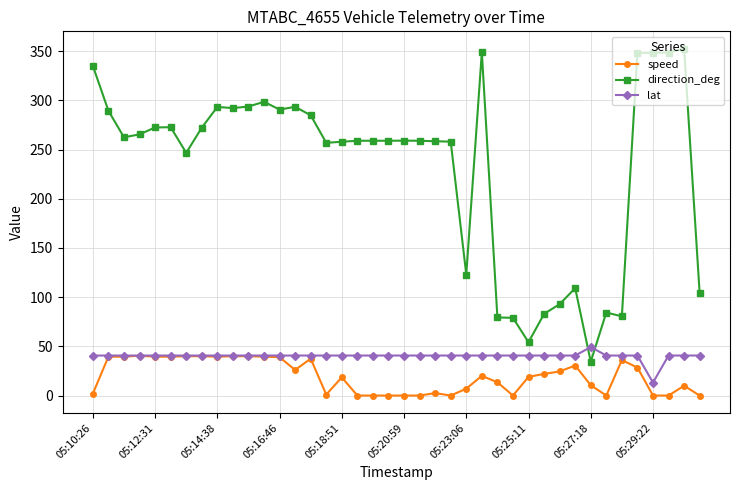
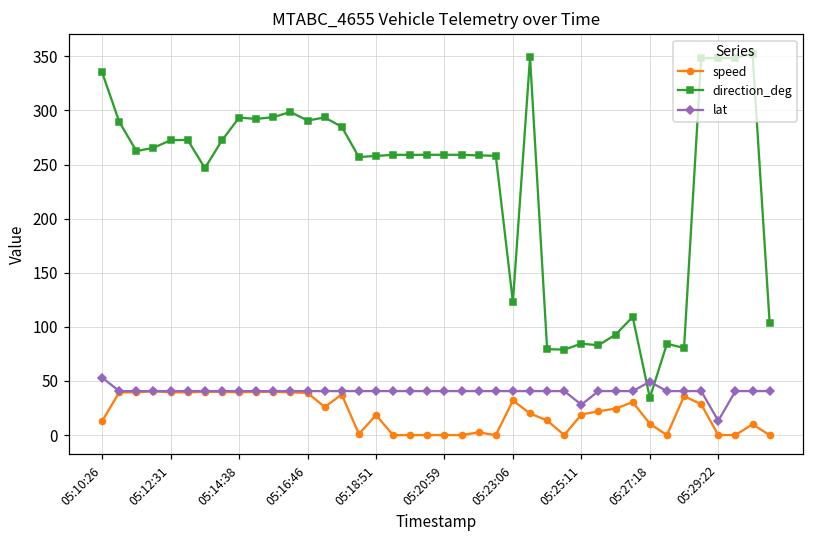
  {
    "speed": {
-     "05:10:26": 0,
+     "05:10:26": 10,
      "05:18:51": 20,
      "05:20:59": 0,
-     "05:23:06": 10,
+     "05:23:06": 30,
      "05:25:11": 20,
      "05:27:18": 10,
      "05:29:22": 0
    },
    "direction_deg": {
      "05:10:26": 340,
      "05:12:31": 270,
      "05:14:38": 290,
      "05:16:46": 290,
      "05:18:51": 260,
      "05:20:59": 260,
      "05:23:06": 120,
-     "05:25:11": 50,
+     "05:25:11": 80,
      "05:27:18": 30
    },
    "lat": {
-     "05:10:26": 40,
+     "05:10:26": 50,
      "05:18:51": 40,
      "05:20:59": 40,
      "05:23:06": 40,
-     "05:25:11": 40,
+     "05:25:11": 30,
      "05:27:18": 50,
      "05:29:22": 10
    }
  }
